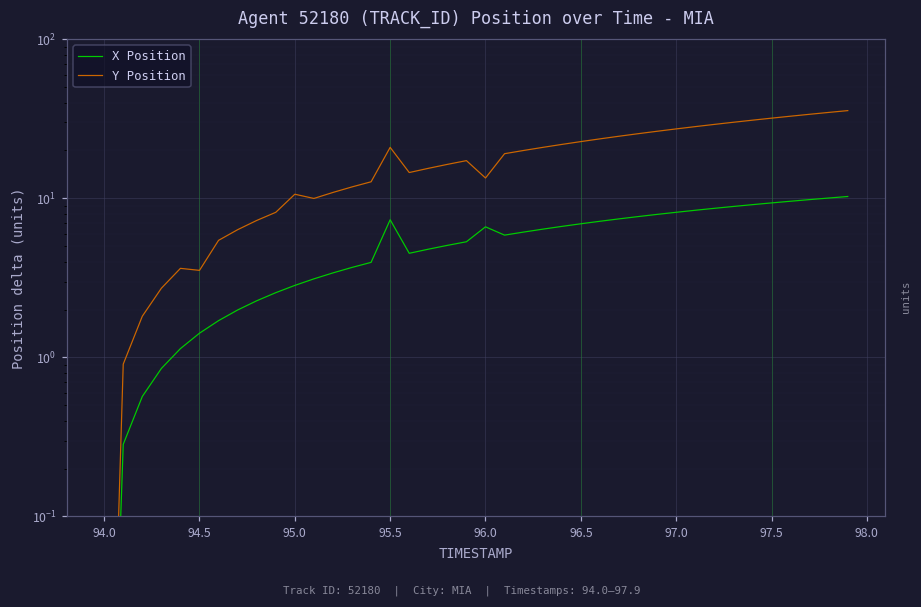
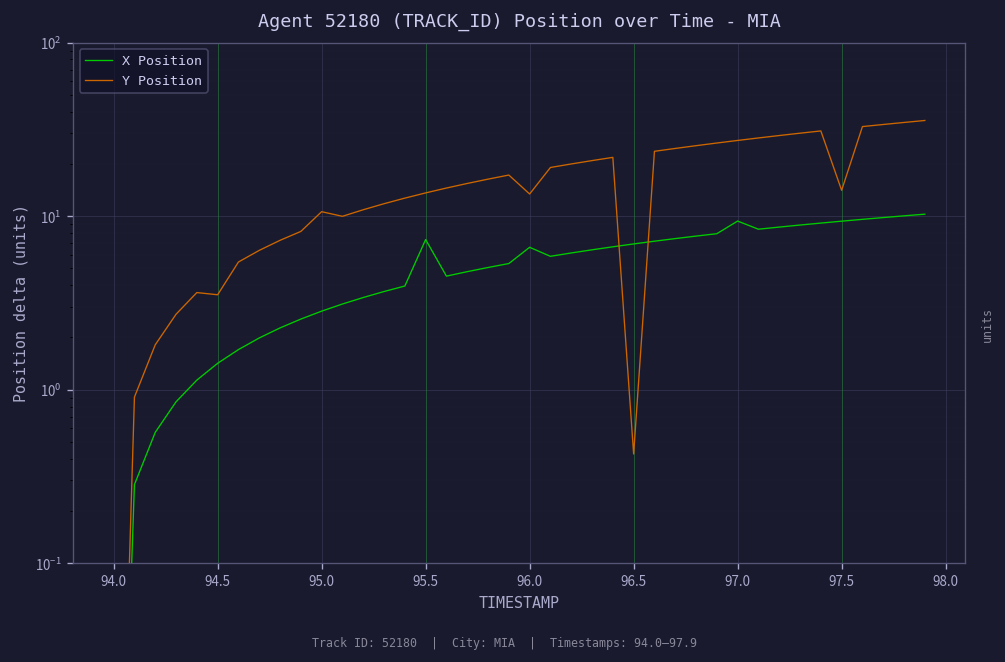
  {
    "X Position": {
      "94.5": 1.4,
      "95.0": 2.8,
      "95.5": 7,
      "96.0": 7,
      "96.5": 7,
-     "97.0": 8,
+     "97.0": 9,
      "97.5": 9
    },
    "Y Position": {
      "94.5": 3.5,
      "95.0": 11,
-     "95.5": 21,
+     "95.5": 14,
      "96.0": 13,
-     "96.5": 23,
+     "96.5": 0.43,
      "97.0": 27,
-     "97.5": 32
+     "97.5": 14
    }
  }
